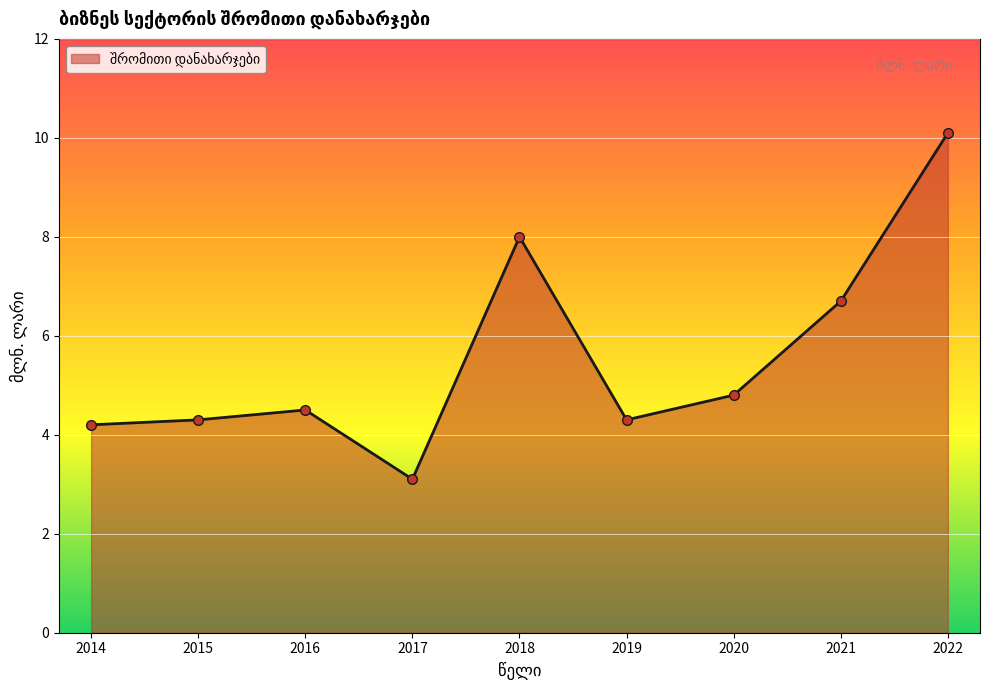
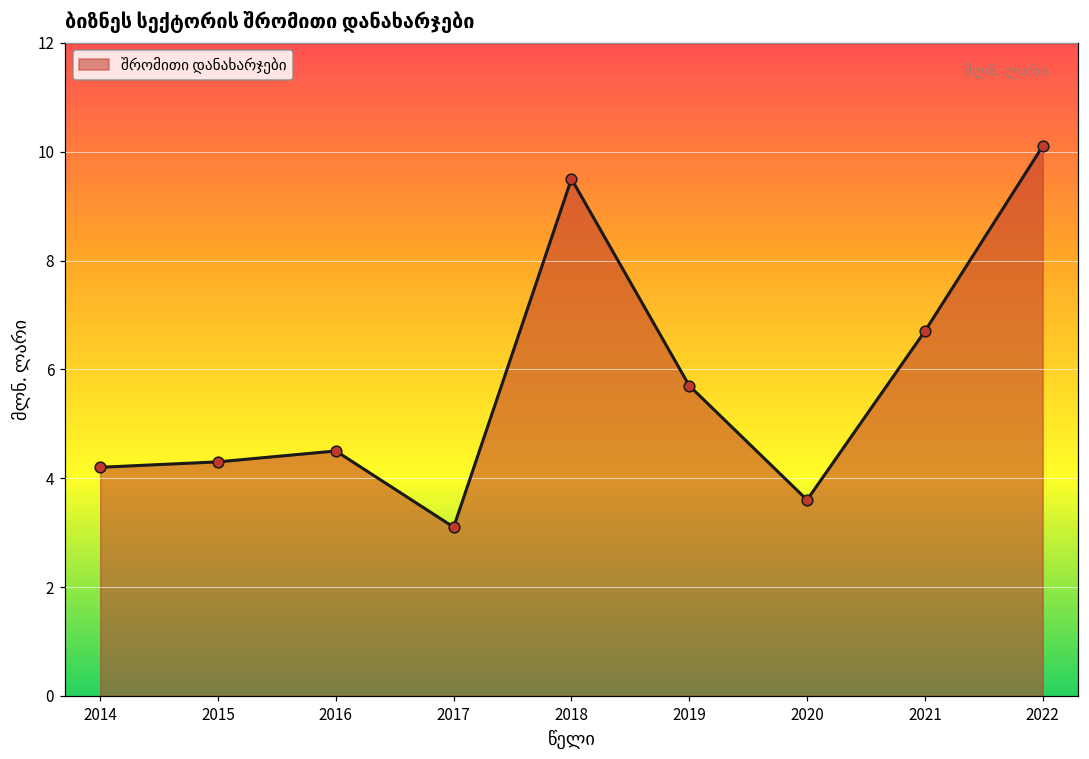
  {
    "2014": 4.2,
    "2015": 4.3,
    "2016": 4.5,
    "2017": 3.1,
-   "2018": 8.0,
-   "2019": 4.3,
-   "2020": 4.8,
+   "2018": 9.5,
+   "2019": 5.7,
+   "2020": 3.6,
    "2021": 6.7,
    "2022": 10.1
  }
